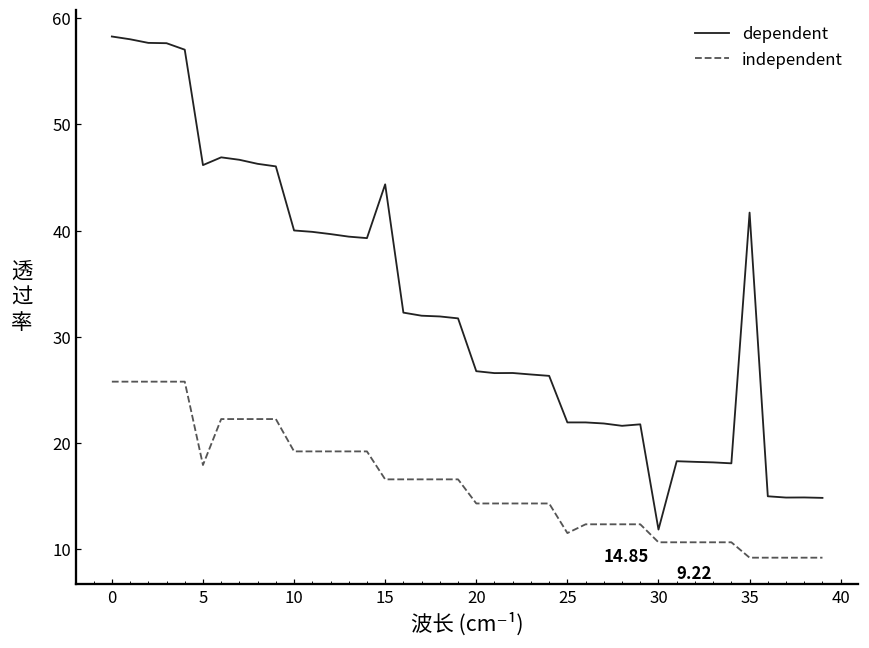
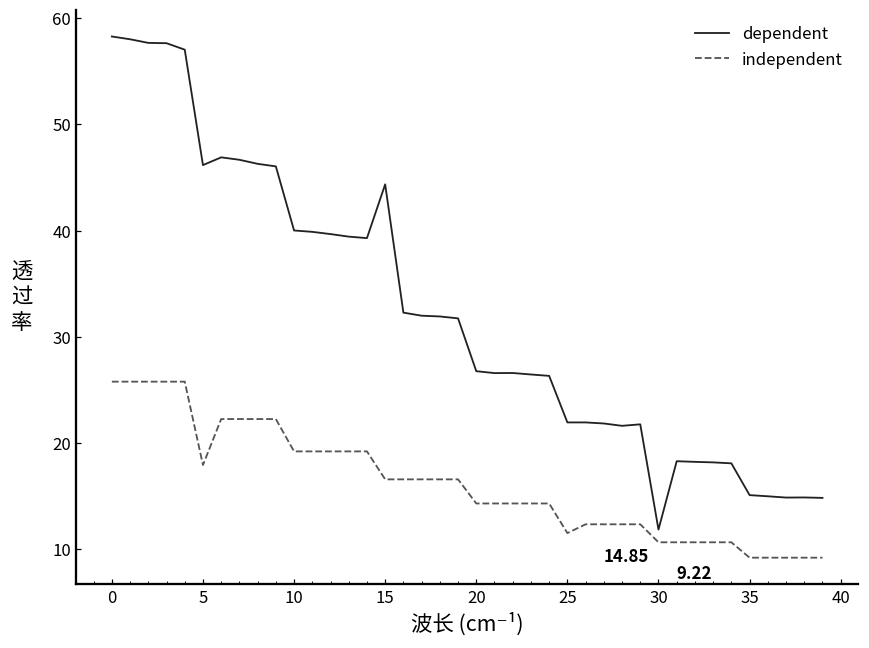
  {
    "dependent": {
      "0": 58,
      "5": 46,
      "10": 40,
      "15": 44,
      "20": 27,
      "25": 22,
      "30": 12,
-     "35": 42
+     "35": 15
    },
    "independent": {
      "0": 26,
      "5": 18,
      "10": 19,
      "15": 17,
      "20": 14,
      "25": 12,
      "35": 9
    }
  }
